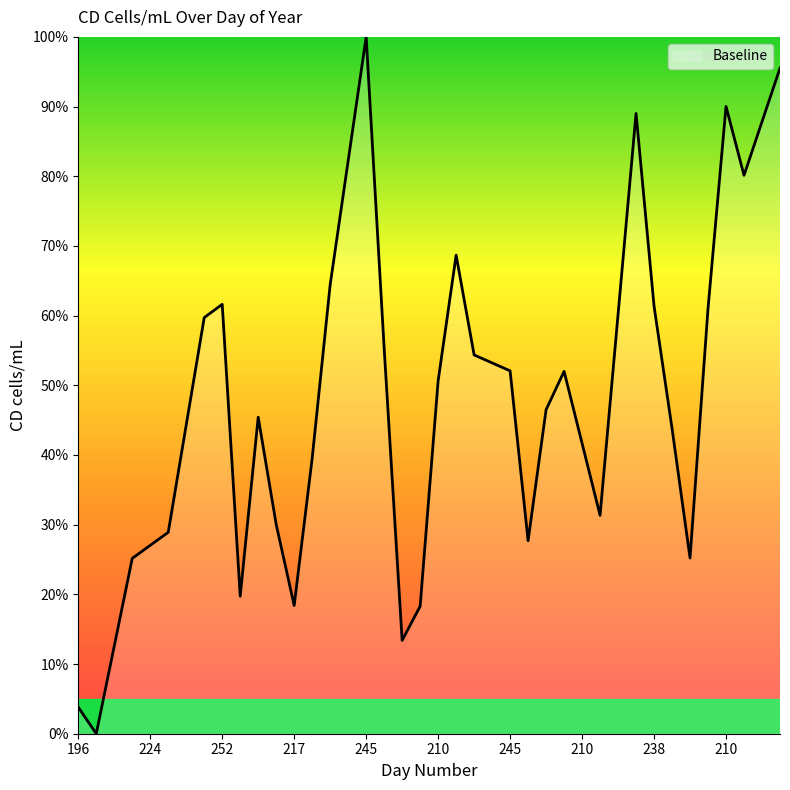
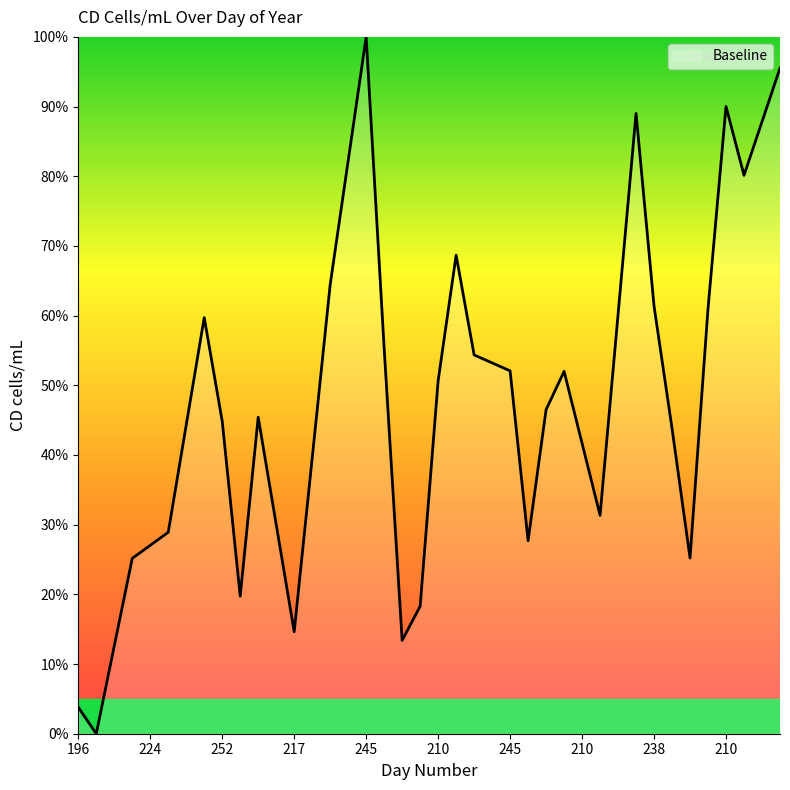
  {
    "224": "27%",
-   "252": "62%",
-   "217": "18%",
+   "252": "45%",
+   "217": "15%",
    "238": "61%"
  }
